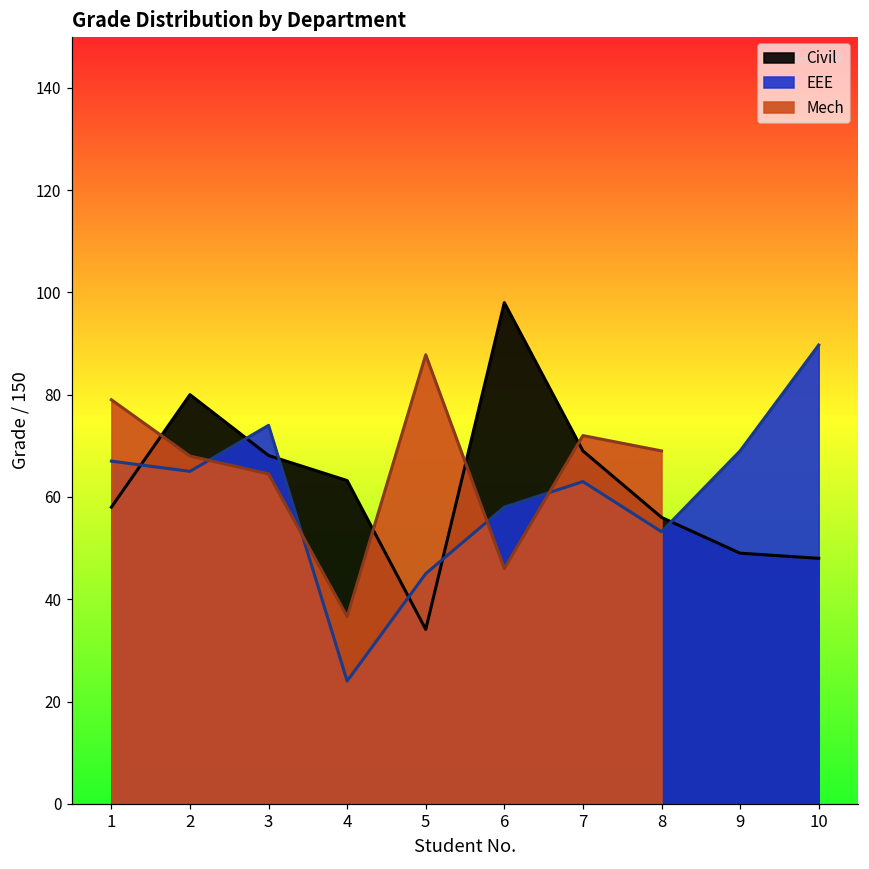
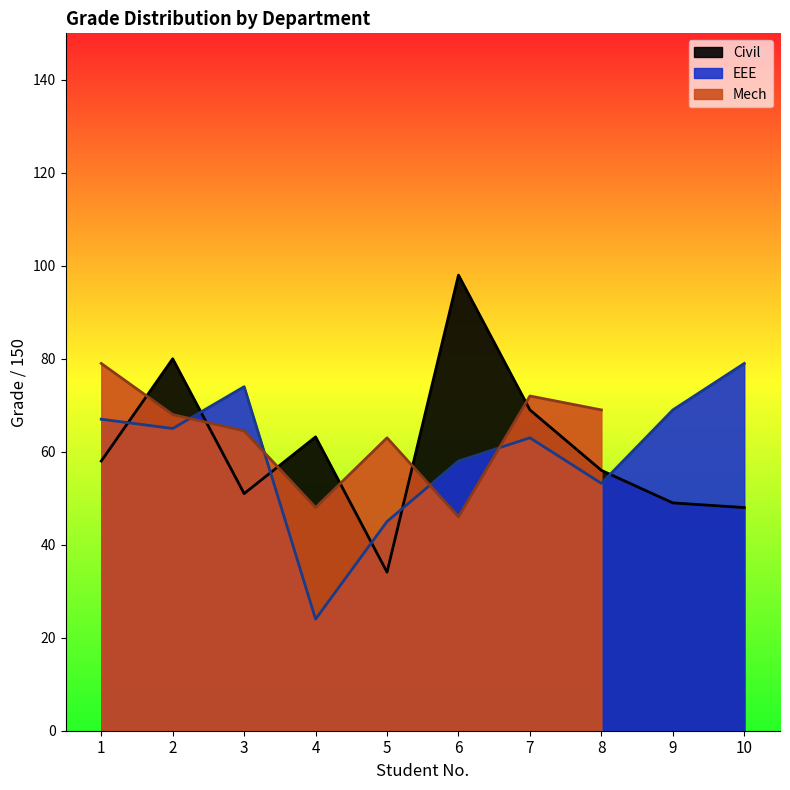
  {
    "Civil": {
      "1": 58,
      "2": 80,
-     "3": 68,
+     "3": 51,
      "4": 63,
      "5": 34,
      "6": 98,
      "7": 69,
      "8": 56,
      "9": 49,
      "10": 48
    },
    "EEE": {
      "1": 67,
      "2": 65,
      "3": 74,
      "4": 24,
      "5": 45,
      "6": 58,
      "7": 63,
      "8": 53,
      "9": 69,
-     "10": 90
+     "10": 79
    },
    "Mech": {
      "1": 79,
      "2": 68,
      "3": 65,
-     "4": 37,
-     "5": 88,
+     "4": 48,
+     "5": 63,
      "6": 46,
      "7": 72,
      "8": 69
    }
  }
